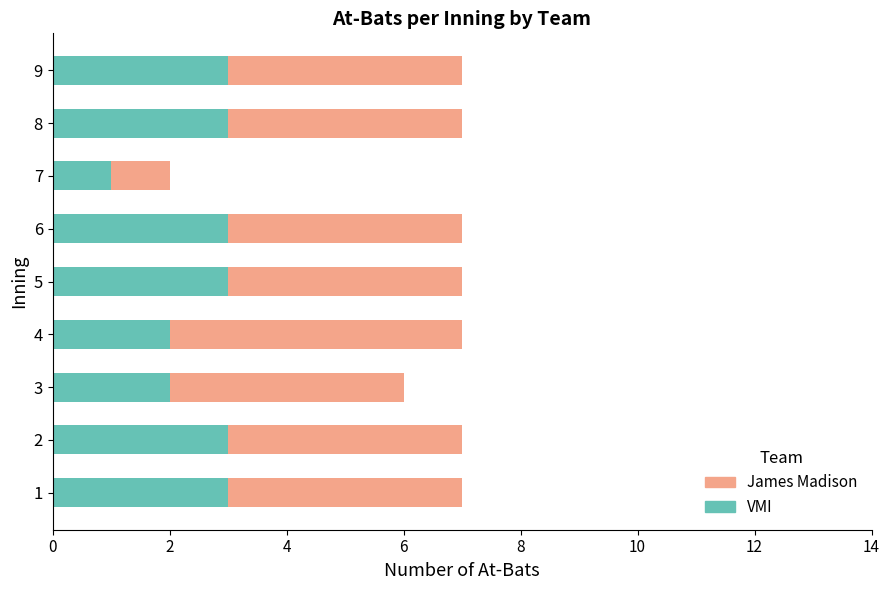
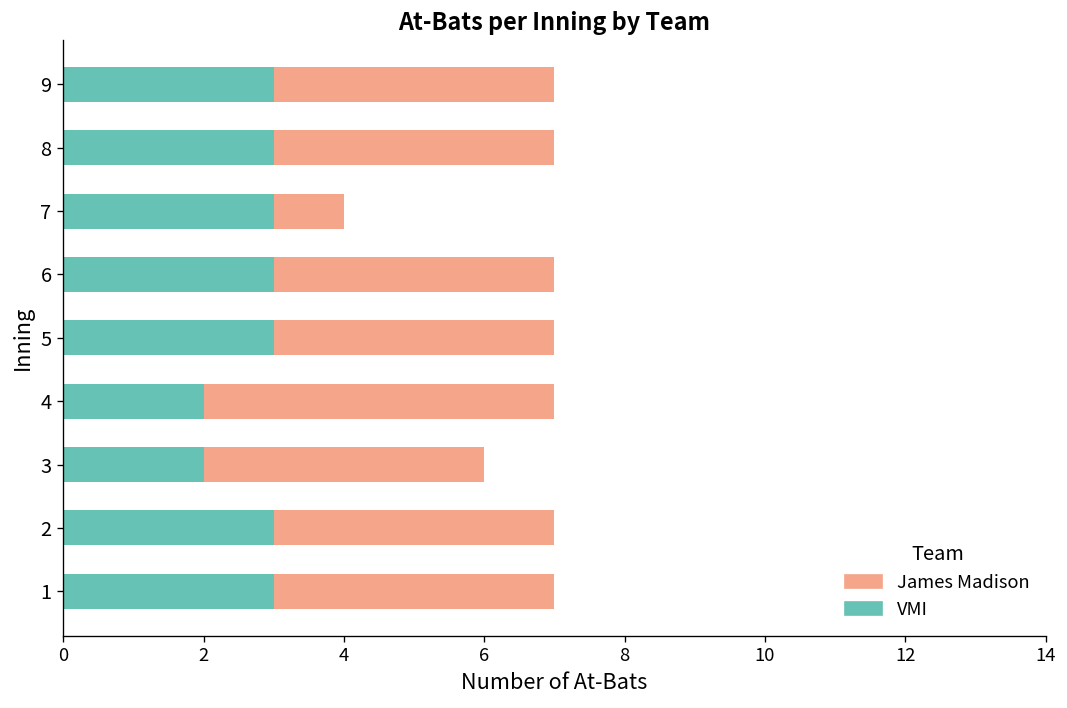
  {
    "VMI": {
      "9": 3,
      "8": 3,
-     "7": 1,
+     "7": 3,
      "6": 3,
      "5": 3,
      "4": 2,
      "3": 2,
      "2": 3,
      "1": 3
    },
    "James Madison": {
      "9": 4,
      "8": 4,
      "7": 1,
      "6": 4,
      "5": 4,
      "4": 5,
      "3": 4,
      "2": 4,
      "1": 4
    }
  }
